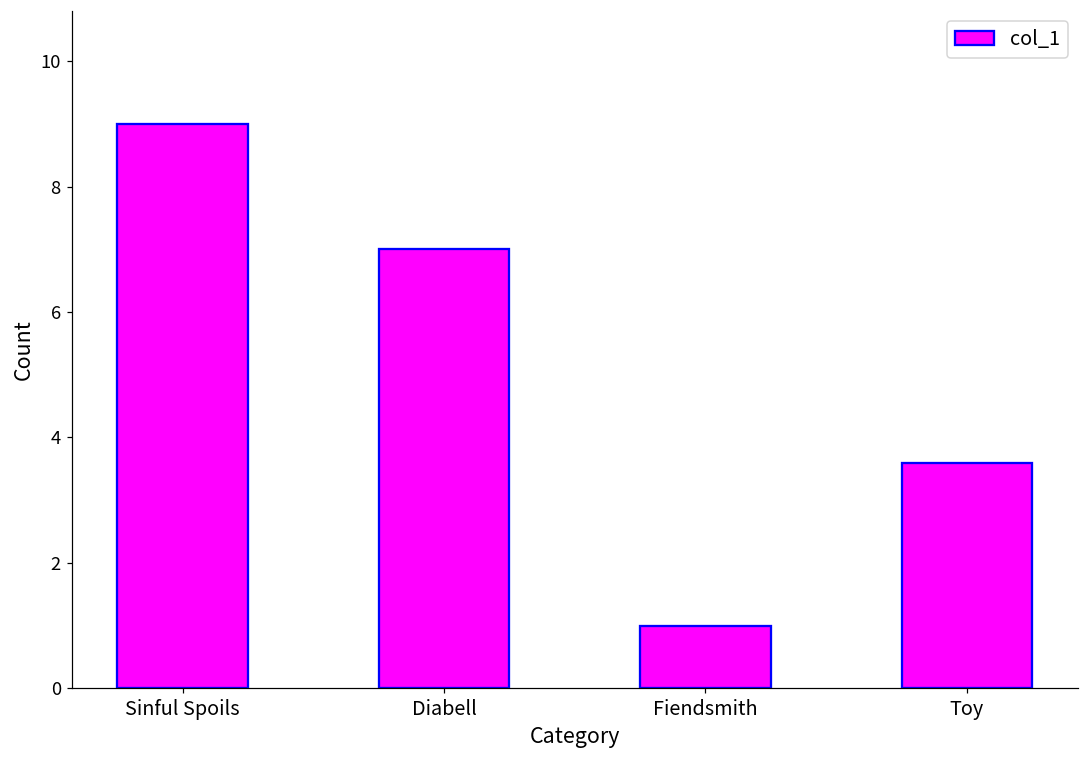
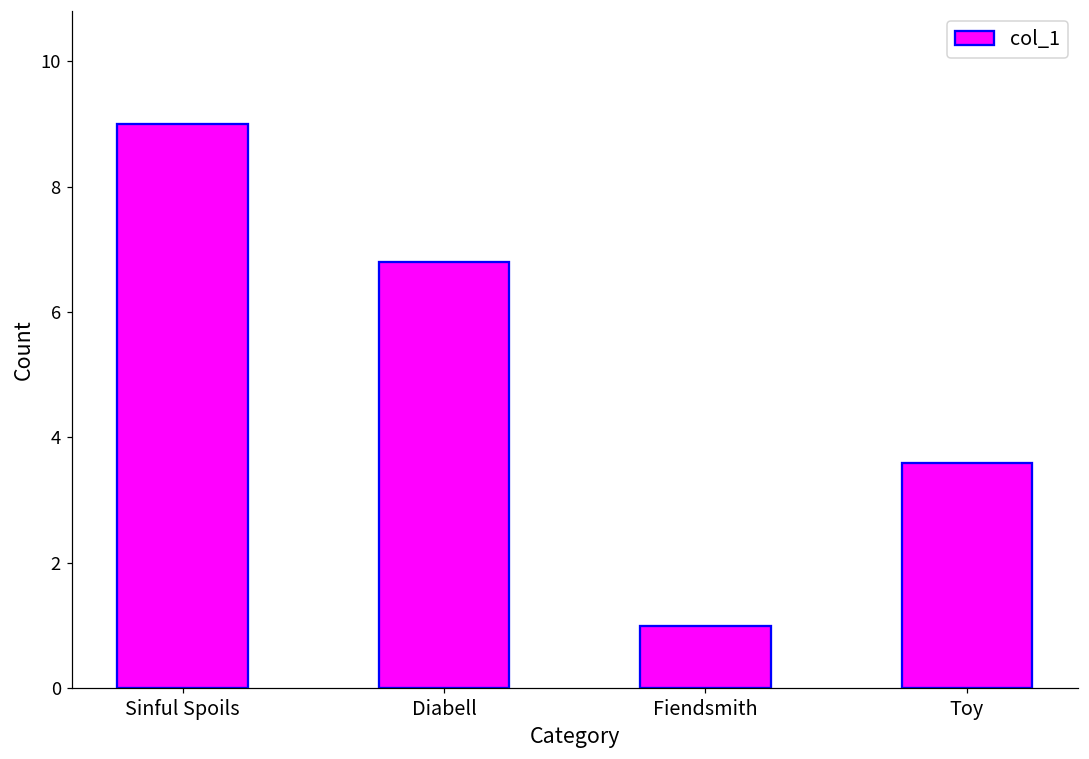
  {
    "Sinful Spoils": 9.0,
-   "Diabell": 7.0,
+   "Diabell": 6.8,
    "Fiendsmith": 1.0,
    "Toy": 3.6
  }
